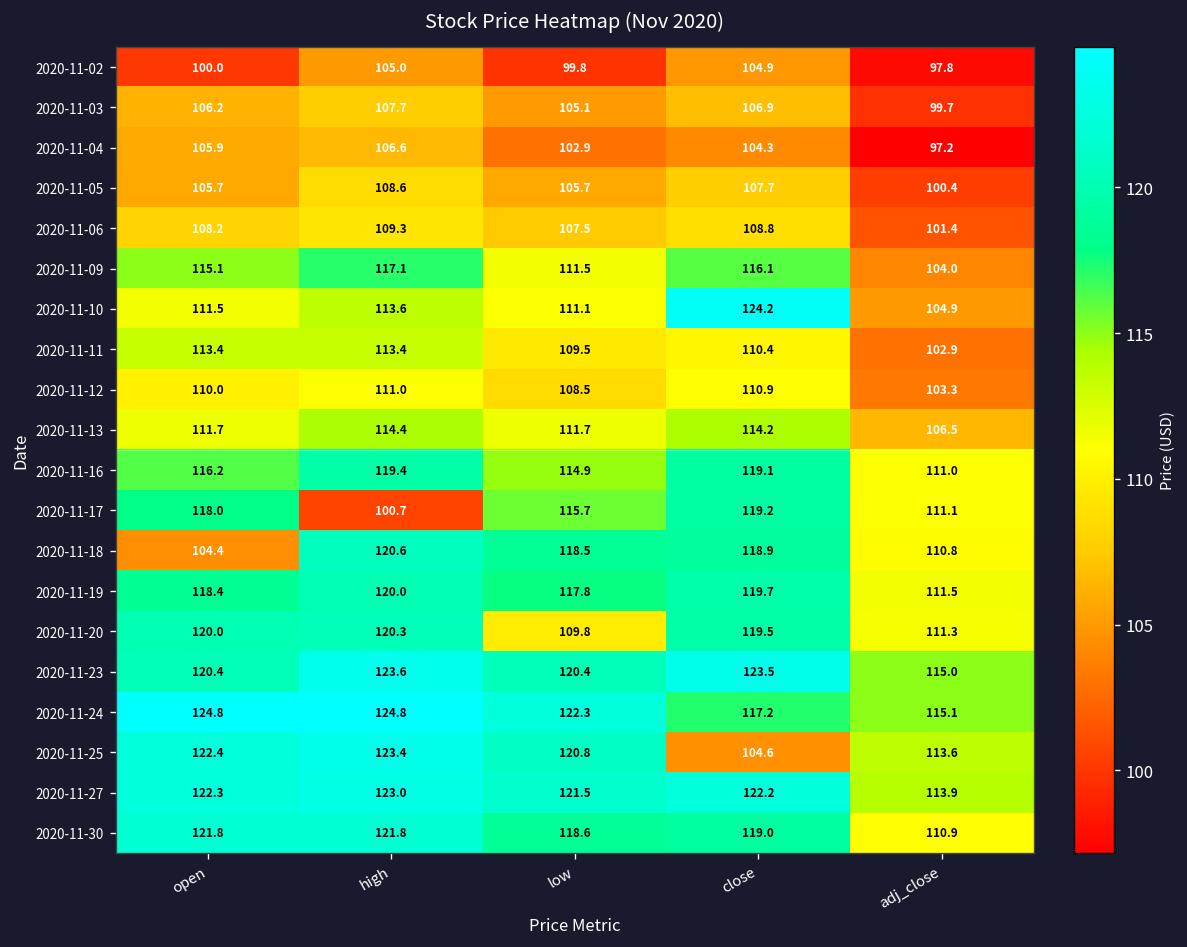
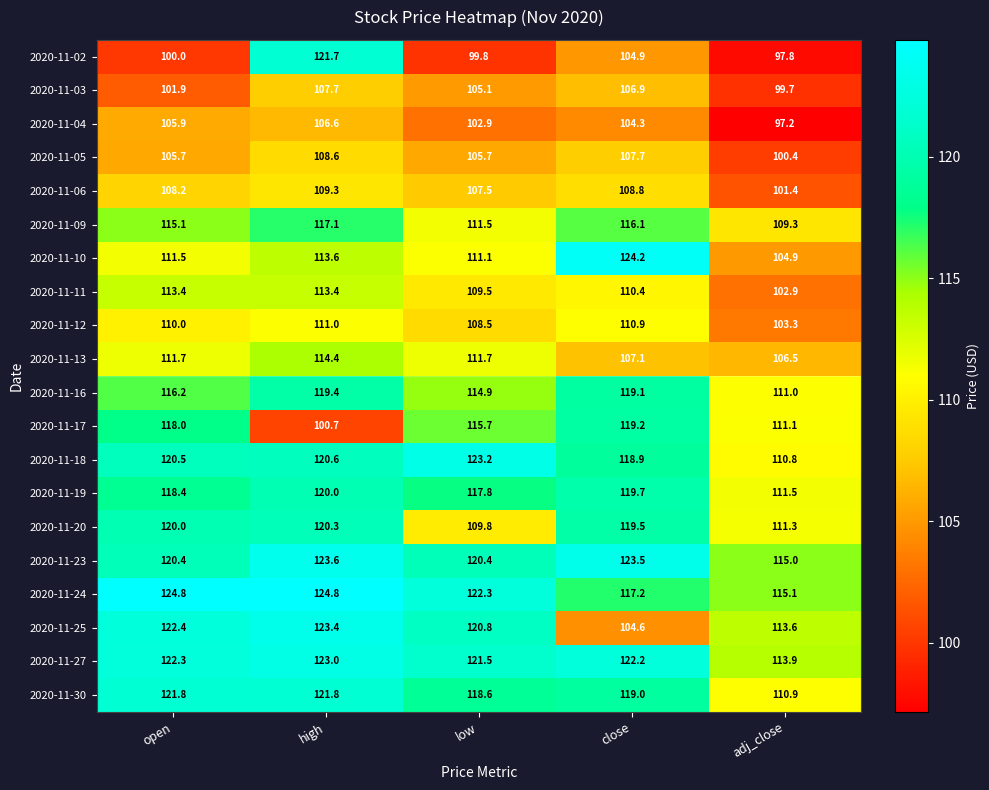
  {
    "2020-11-02": {
      "open": 100.0,
-     "high": 105.0,
+     "high": 121.7,
      "low": 99.8,
      "close": 104.9,
      "adj_close": 97.8
    },
    "2020-11-03": {
-     "open": 106.2,
+     "open": 101.9,
      "high": 107.7,
      "low": 105.1,
      "close": 106.9,
      "adj_close": 99.7
    },
    "2020-11-04": {
      "open": 105.9,
      "high": 106.6,
      "low": 102.9,
      "close": 104.3,
      "adj_close": 97.2
    },
    "2020-11-05": {
      "open": 105.7,
      "high": 108.6,
      "low": 105.7,
      "close": 107.7,
      "adj_close": 100.4
    },
    "2020-11-06": {
      "open": 108.2,
      "high": 109.3,
      "low": 107.5,
      "close": 108.8,
      "adj_close": 101.4
    },
    "2020-11-09": {
      "open": 115.1,
      "high": 117.1,
      "low": 111.5,
      "close": 116.1,
-     "adj_close": 104.0
+     "adj_close": 109.3
    },
    "2020-11-10": {
      "open": 111.5,
      "high": 113.6,
      "low": 111.1,
      "close": 124.2,
      "adj_close": 104.9
    },
    "2020-11-11": {
      "open": 113.4,
      "high": 113.4,
      "low": 109.5,
      "close": 110.4,
      "adj_close": 102.9
    },
    "2020-11-12": {
      "open": 110.0,
      "high": 111.0,
      "low": 108.5,
      "close": 110.9,
      "adj_close": 103.3
    },
    "2020-11-13": {
      "open": 111.7,
      "high": 114.4,
      "low": 111.7,
-     "close": 114.2,
+     "close": 107.1,
      "adj_close": 106.5
    },
    "2020-11-16": {
      "open": 116.2,
      "high": 119.4,
      "low": 114.9,
      "close": 119.1,
      "adj_close": 111.0
    },
    "2020-11-17": {
      "open": 118.0,
      "high": 100.7,
      "low": 115.7,
      "close": 119.2,
      "adj_close": 111.1
    },
    "2020-11-18": {
-     "open": 104.4,
+     "open": 120.5,
      "high": 120.6,
-     "low": 118.5,
+     "low": 123.2,
      "close": 118.9,
      "adj_close": 110.8
    },
    "2020-11-19": {
      "open": 118.4,
      "high": 120.0,
      "low": 117.8,
      "close": 119.7,
      "adj_close": 111.5
    },
    "2020-11-20": {
      "open": 120.0,
      "high": 120.3,
      "low": 109.8,
      "close": 119.5,
      "adj_close": 111.3
    },
    "2020-11-23": {
      "open": 120.4,
      "high": 123.6,
      "low": 120.4,
      "close": 123.5,
      "adj_close": 115.0
    },
    "2020-11-24": {
      "open": 124.8,
      "high": 124.8,
      "low": 122.3,
      "close": 117.2,
      "adj_close": 115.1
    },
    "2020-11-25": {
      "open": 122.4,
      "high": 123.4,
      "low": 120.8,
      "close": 104.6,
      "adj_close": 113.6
    },
    "2020-11-27": {
      "open": 122.3,
      "high": 123.0,
      "low": 121.5,
      "close": 122.2,
      "adj_close": 113.9
    },
    "2020-11-30": {
      "open": 121.8,
      "high": 121.8,
      "low": 118.6,
      "close": 119.0,
      "adj_close": 110.9
    }
  }
